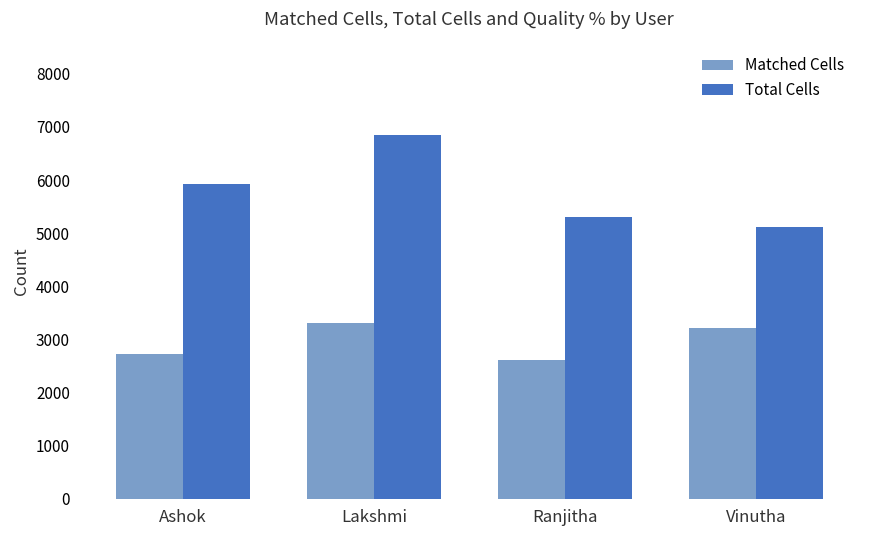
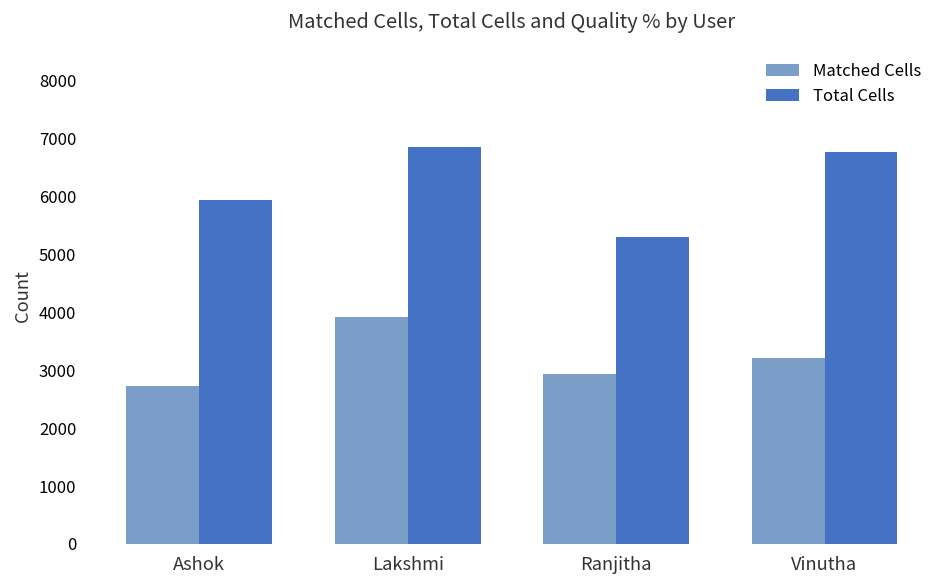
  {
    "Matched Cells": {
      "Ashok": 2700,
-     "Lakshmi": 3300,
-     "Ranjitha": 2600,
+     "Lakshmi": 3900,
+     "Ranjitha": 2900,
      "Vinutha": 3200
    },
    "Total Cells": {
      "Ashok": 5900,
      "Lakshmi": 6900,
      "Ranjitha": 5300,
-     "Vinutha": 5100
+     "Vinutha": 6800
    }
  }
